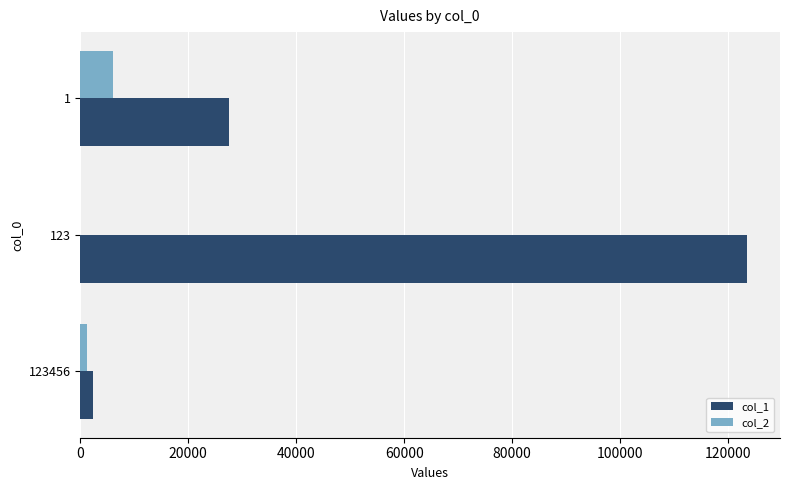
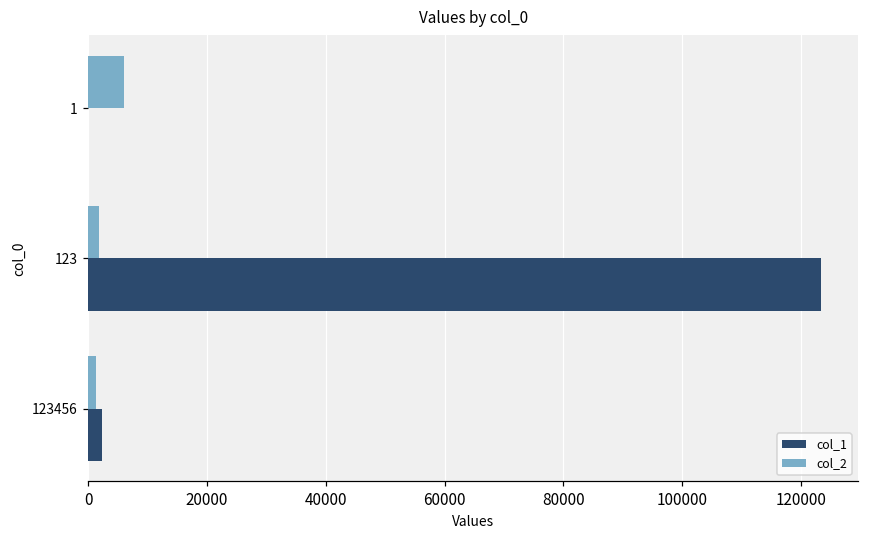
  {
    "col_1": {
-     "1": 28000,
+     "1": 0,
      "123": 123000,
      "123456": 2000
    },
    "col_2": {
      "1": 6000,
-     "123": 0,
+     "123": 2000,
      "123456": 1000
    }
  }
